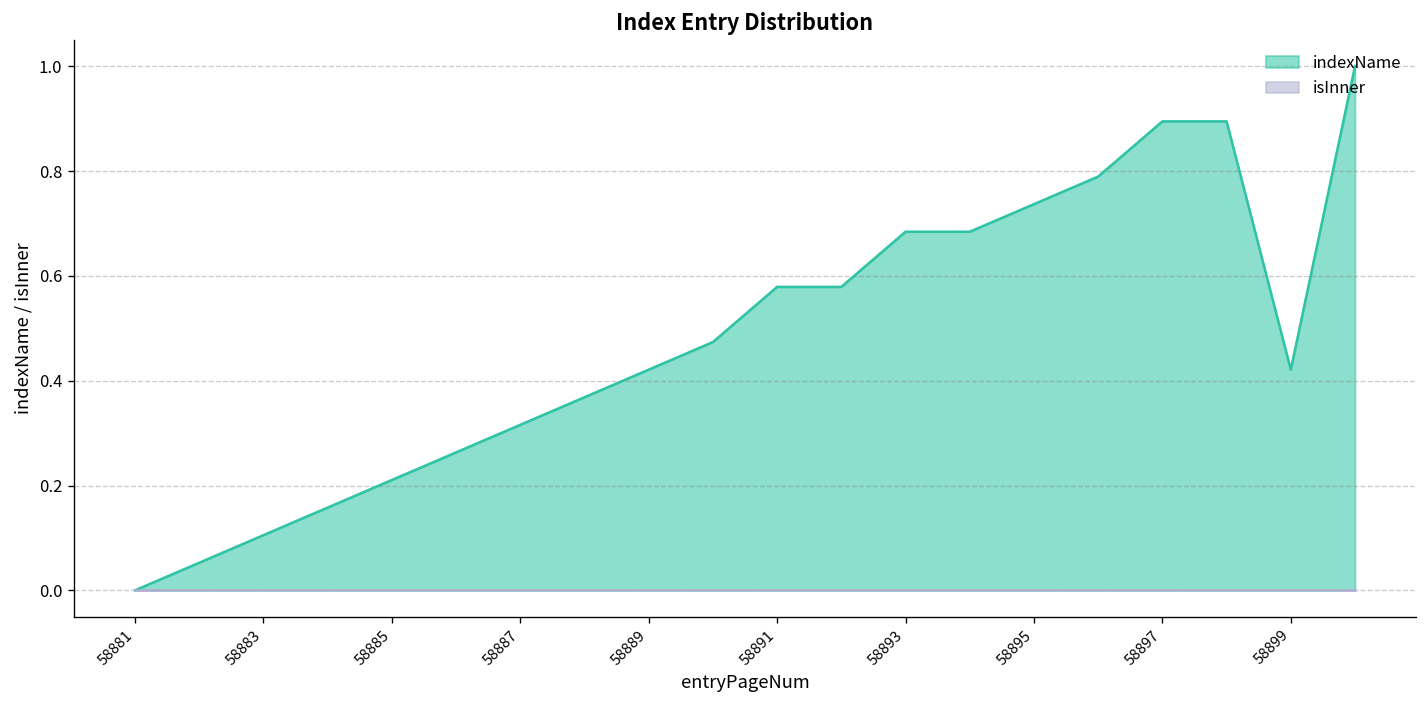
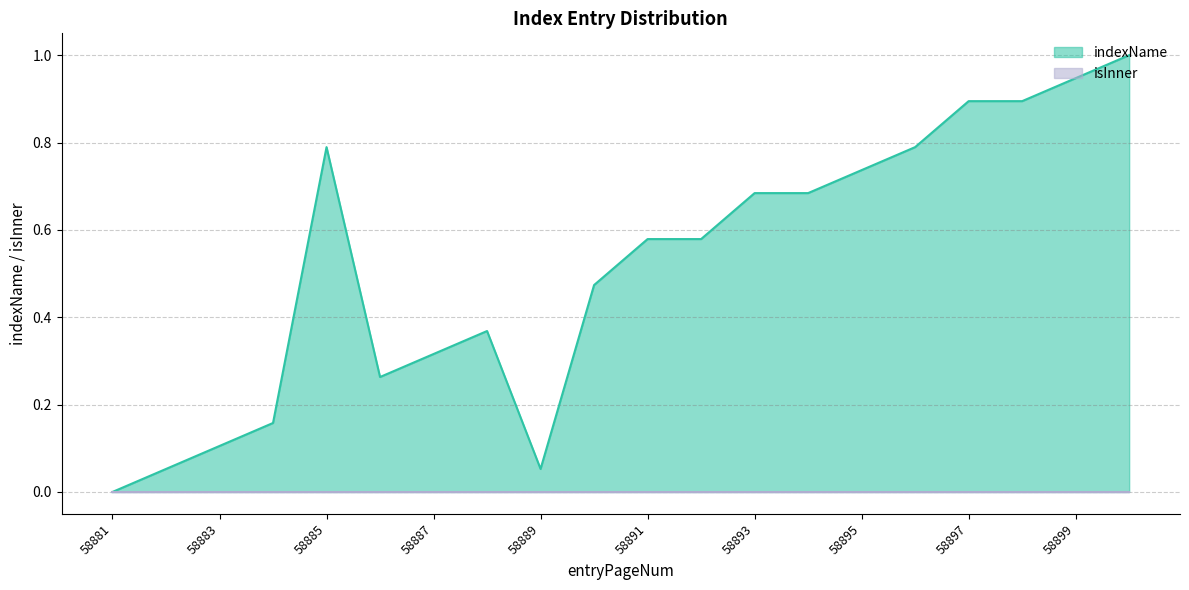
  {
    "indexName": {
      "58883": 0.11,
-     "58885": 0.21,
+     "58885": 0.79,
      "58887": 0.32,
-     "58889": 0.42,
+     "58889": 0.05,
      "58891": 0.58,
      "58893": 0.68,
      "58895": 0.74,
      "58897": 0.89,
-     "58899": 0.42
+     "58899": 0.95
    },
    "isInner": {
      "58883": 0.00,
      "58885": 0.00,
      "58887": 0.00,
      "58889": 0.00,
      "58891": 0.00,
      "58893": 0.00,
      "58895": 0.00,
      "58897": 0.00,
      "58899": 0.00
    }
  }
